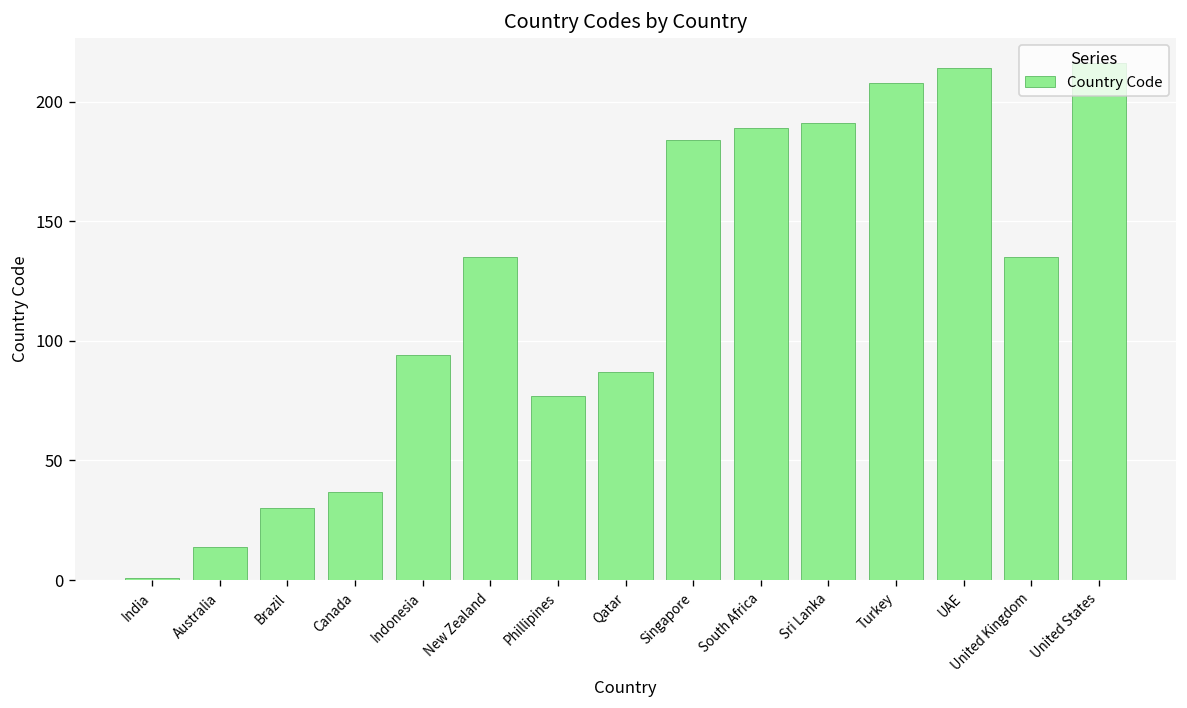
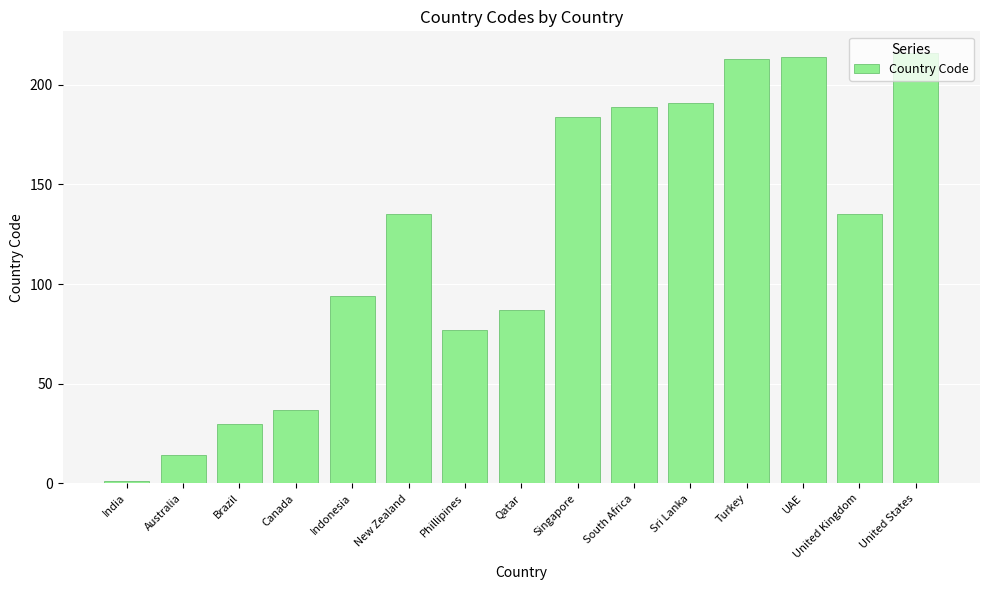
  {
    "Australia": 14,
    "Brazil": 30,
    "Canada": 37,
    "Indonesia": 94,
    "New Zealand": 135,
    "Phillipines": 77,
    "Qatar": 87,
    "Singapore": 184,
    "South Africa": 189,
    "Sri Lanka": 191,
-   "Turkey": 208,
+   "Turkey": 213,
    "UAE": 214,
    "United Kingdom": 135
  }
